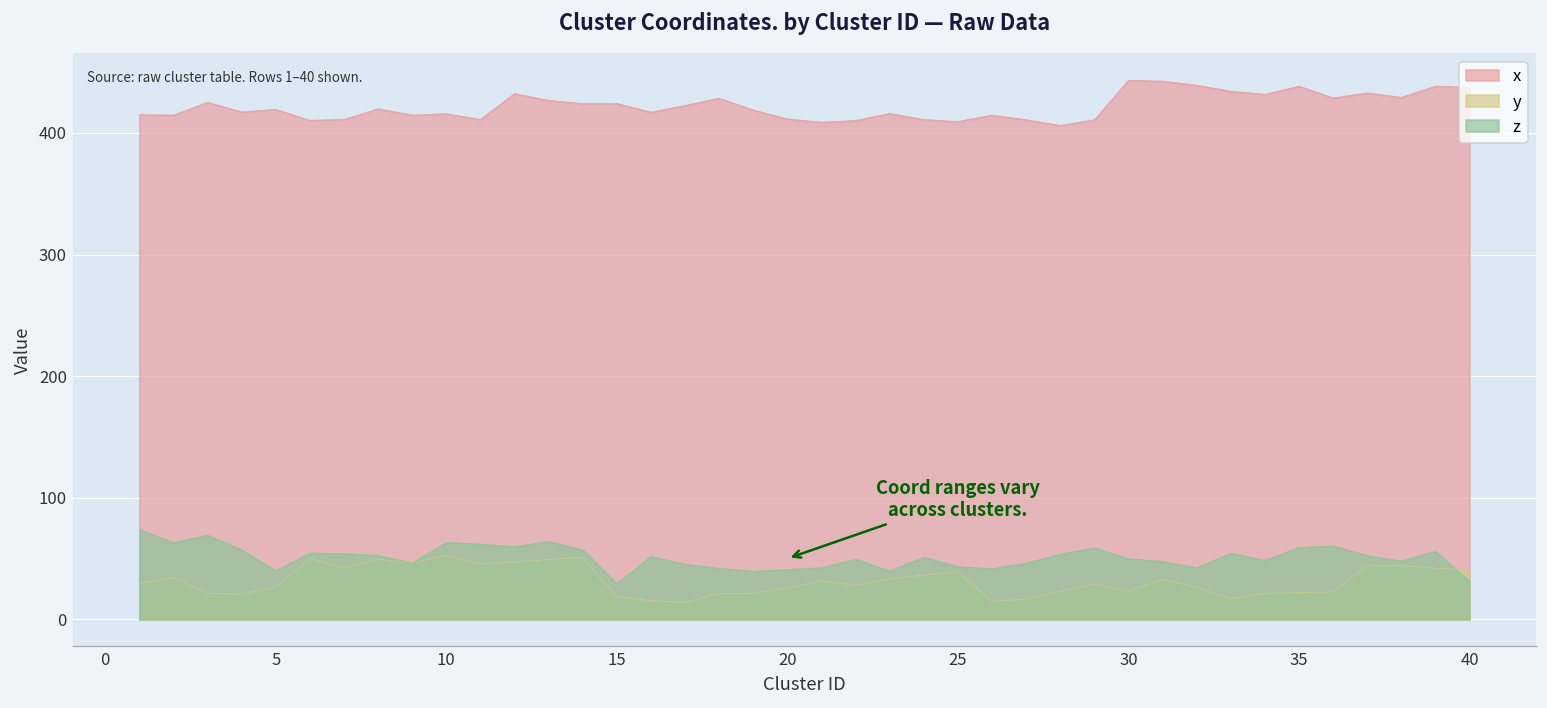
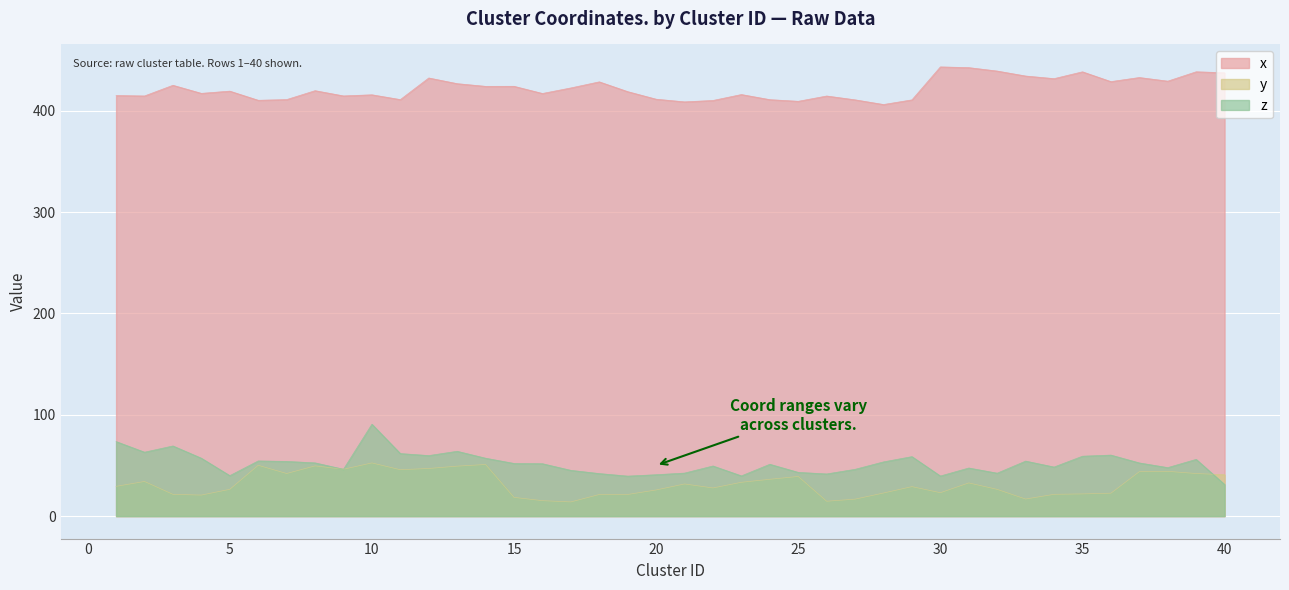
  {
    "z": {
      "5": 40,
-     "10": 63,
-     "15": 29,
+     "10": 91,
+     "15": 52,
      "20": 41,
      "25": 43,
-     "30": 50,
+     "30": 40,
      "35": 59,
      "40": 31
    }
  }
